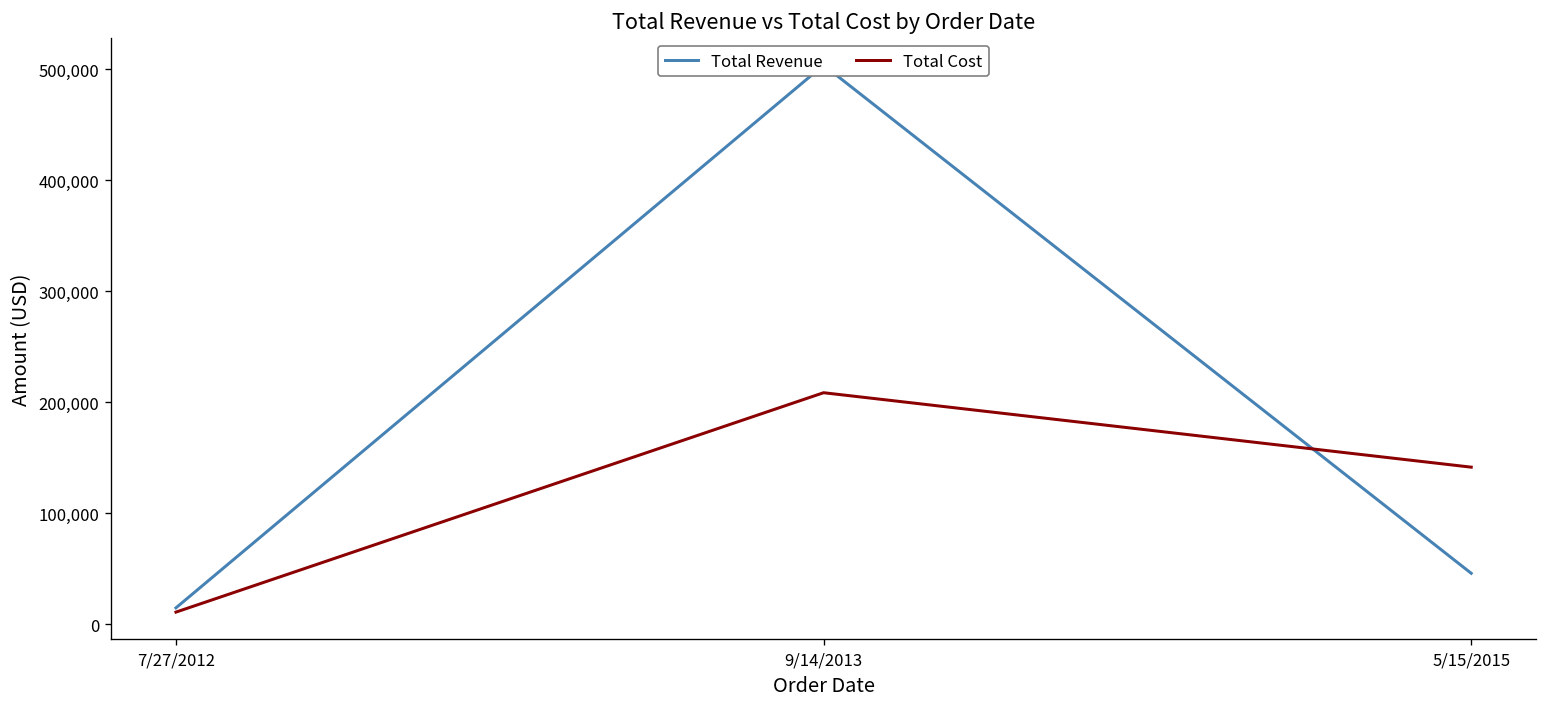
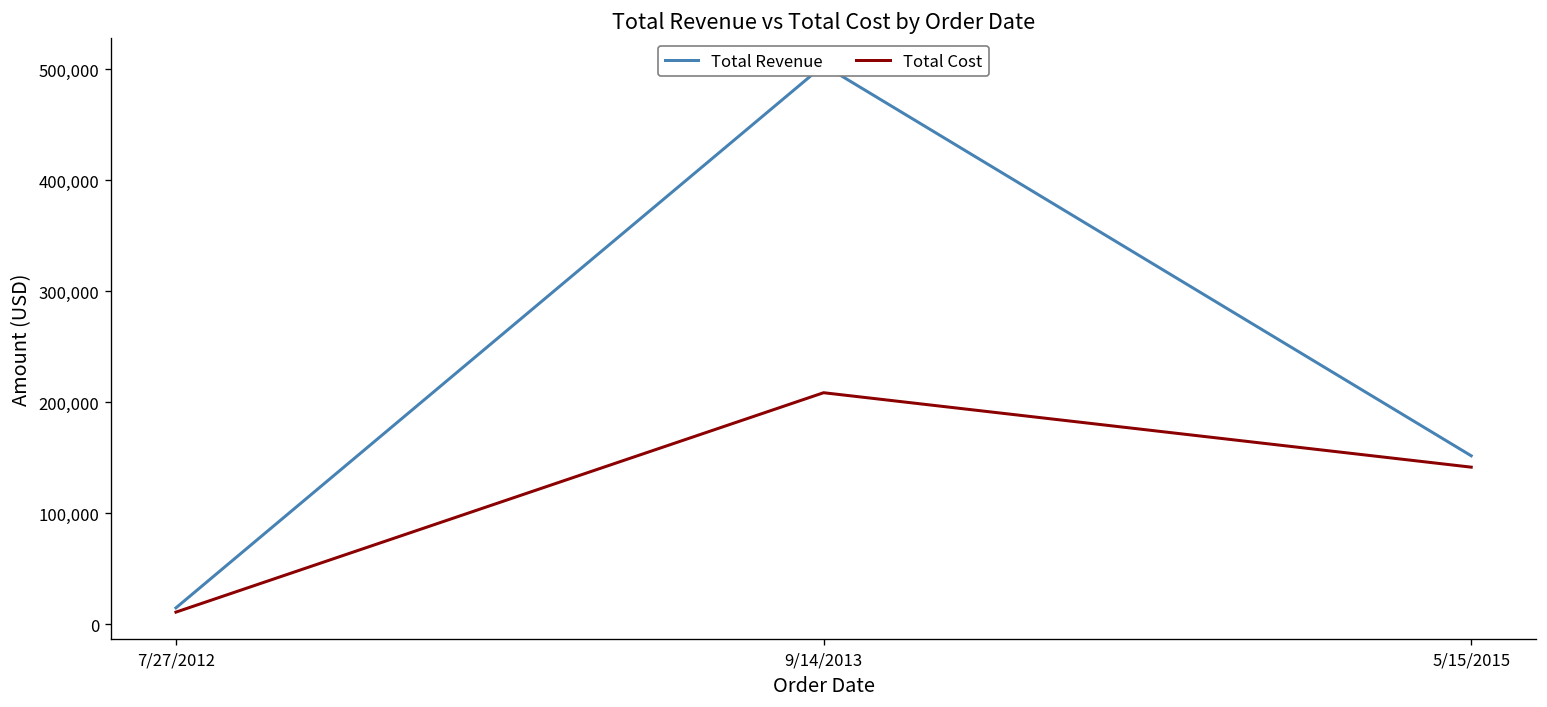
  {
    "Total Revenue": {
      "7/27/2012": "10,000",
-     "5/15/2015": "50,000"
+     "5/15/2015": "150,000"
    },
    "Total Cost": {
      "7/27/2012": "10,000",
      "9/14/2013": "210,000",
      "5/15/2015": "140,000"
    }
  }
